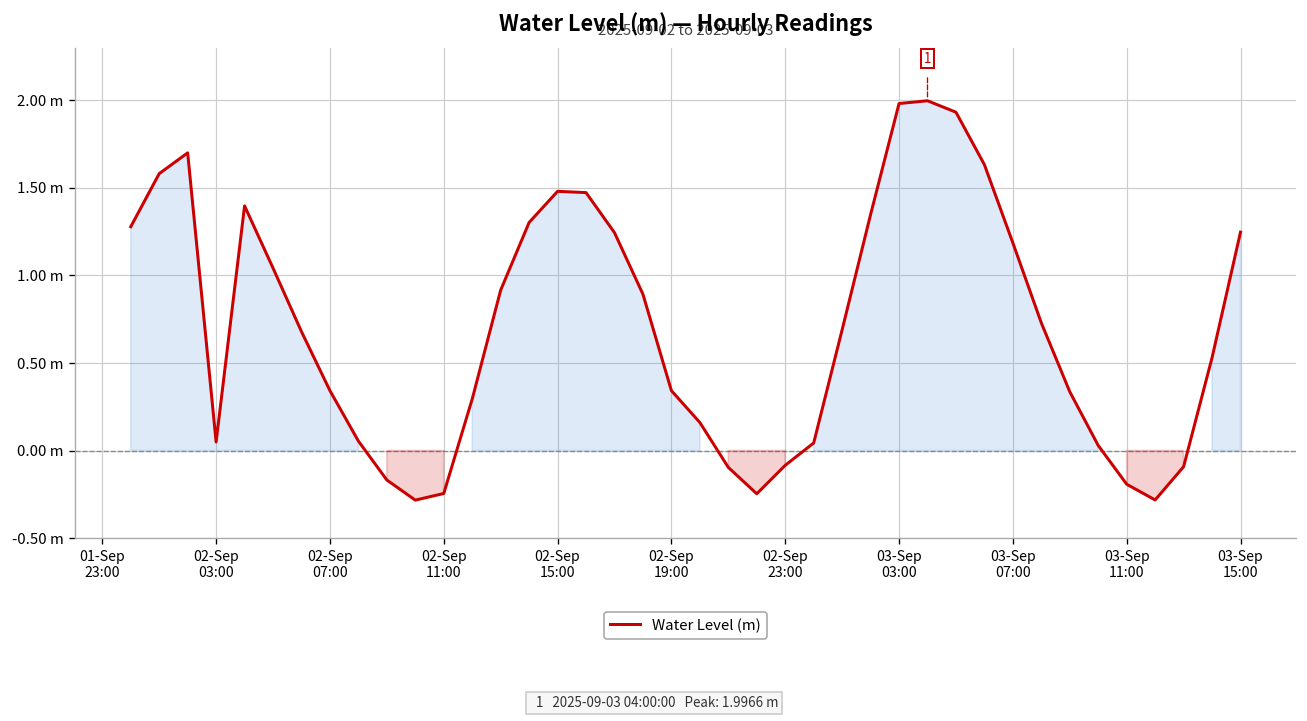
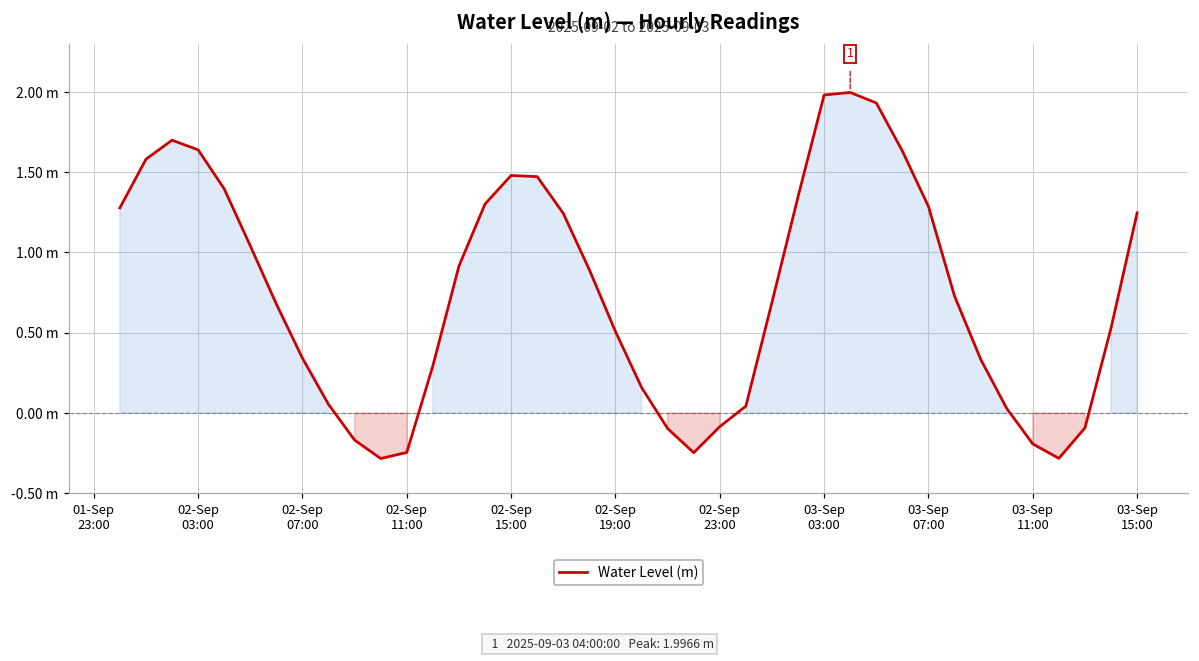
  {
-   "02-Sep 03:00": "0.05 m",
+   "02-Sep 03:00": "1.64 m",
    "02-Sep 07:00": "0.34 m",
    "02-Sep 11:00": "-0.25 m",
    "02-Sep 15:00": "1.48 m",
-   "02-Sep 19:00": "0.34 m",
+   "02-Sep 19:00": "0.51 m",
    "02-Sep 23:00": "-0.08 m",
    "03-Sep 03:00": "1.98 m",
-   "03-Sep 07:00": "1.19 m",
+   "03-Sep 07:00": "1.29 m",
    "03-Sep 11:00": "-0.19 m",
    "03-Sep 15:00": "1.25 m"
  }
